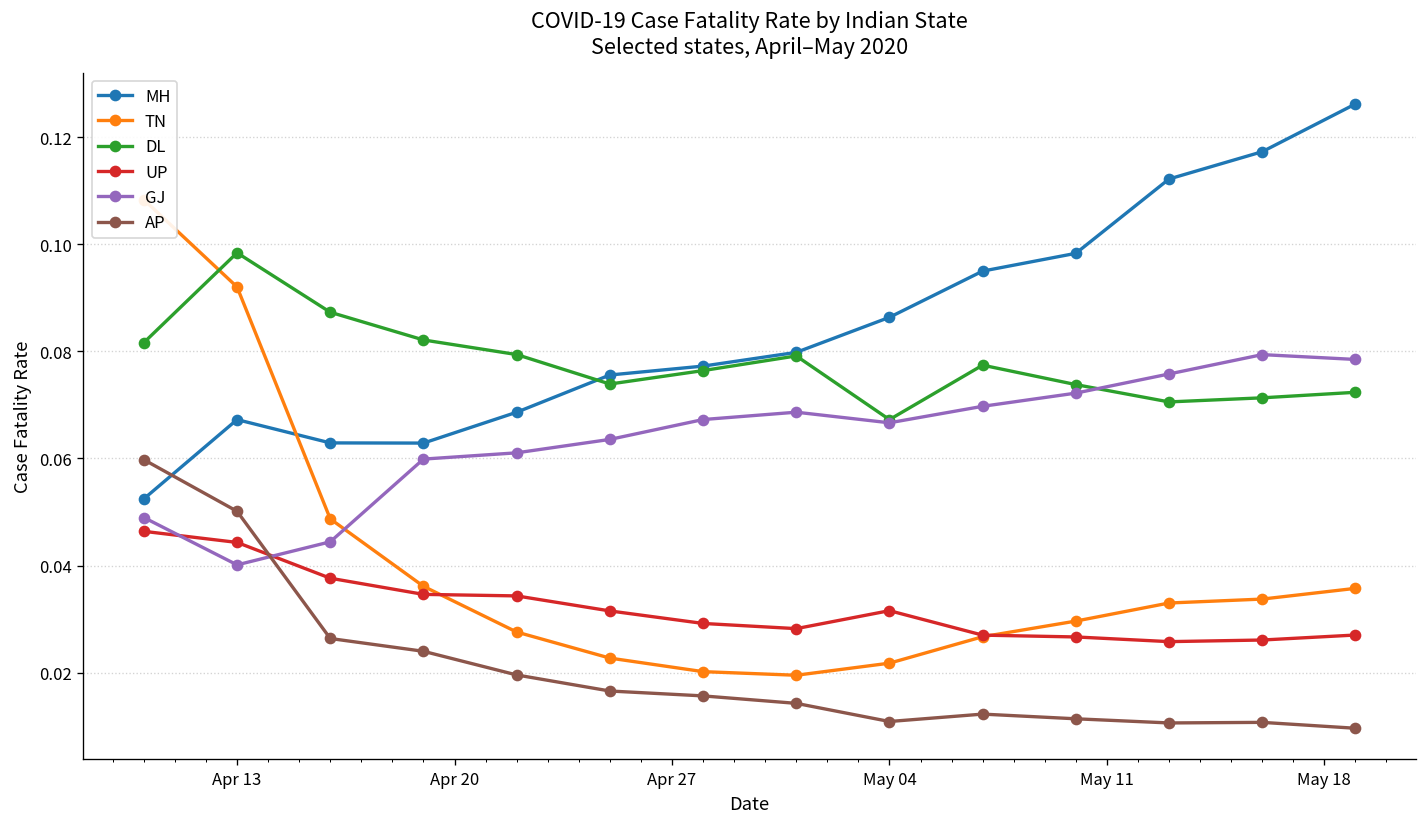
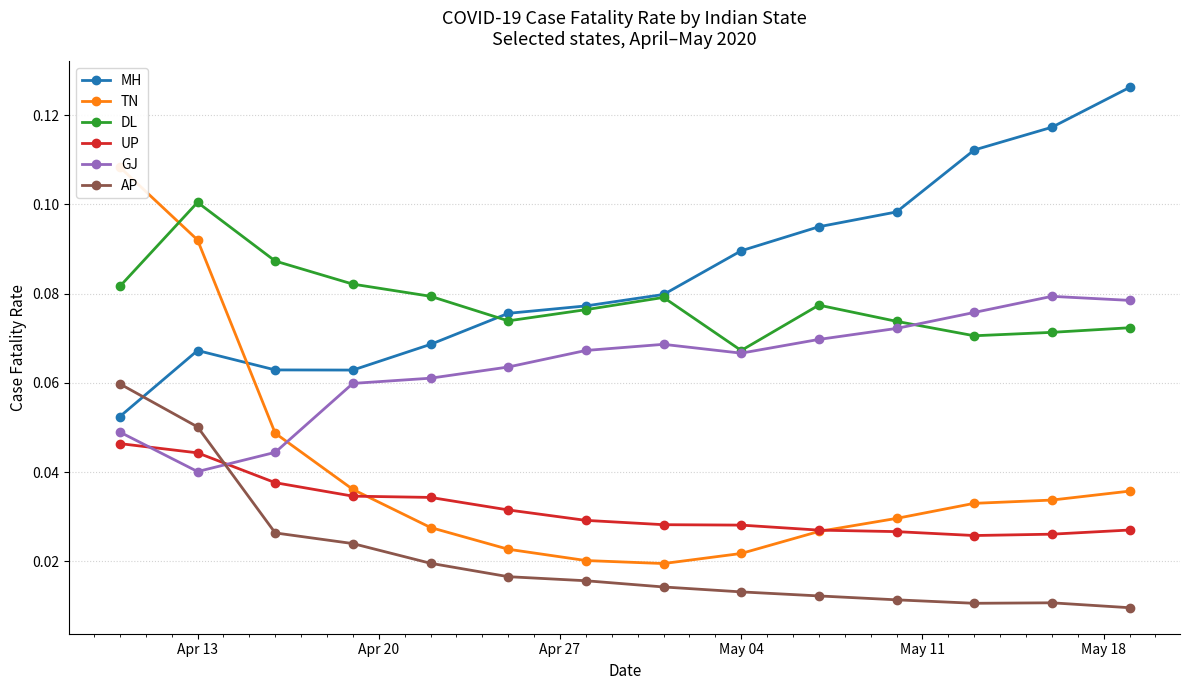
  {
    "MH": {
      "Apr 13": 0.067,
-     "May 04": 0.086
+     "May 04": 0.090
    },
    "TN": {
      "Apr 13": 0.092,
      "May 04": 0.022
    },
    "DL": {
-     "Apr 13": 0.098,
+     "Apr 13": 0.100,
      "May 04": 0.067
    },
    "UP": {
      "Apr 13": 0.044,
-     "May 04": 0.032
+     "May 04": 0.028
    },
    "GJ": {
      "Apr 13": 0.040,
      "May 04": 0.067
    },
    "AP": {
      "Apr 13": 0.050,
-     "May 04": 0.011
+     "May 04": 0.013
    }
  }
